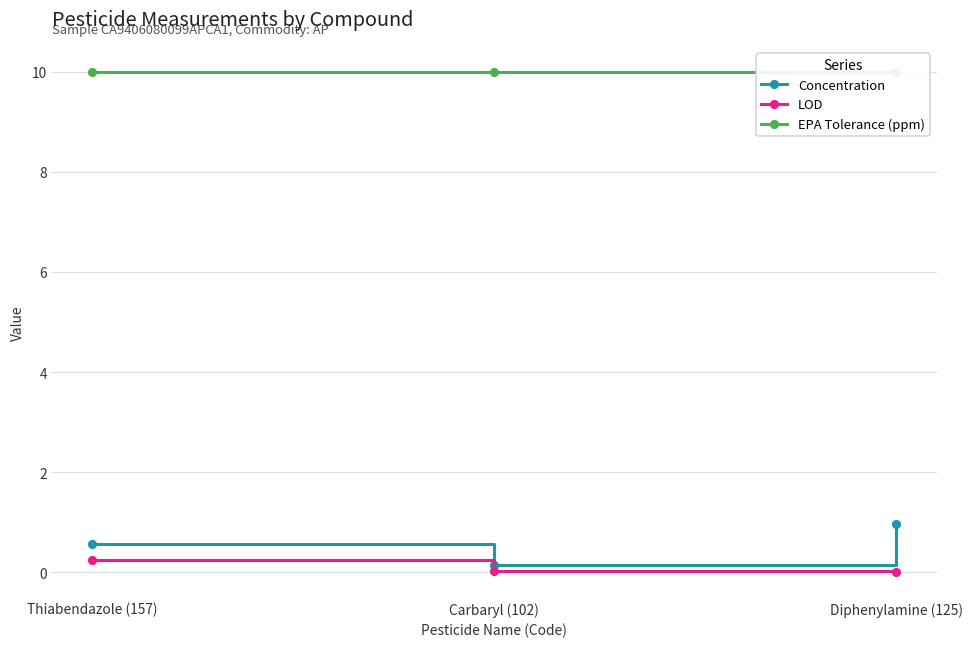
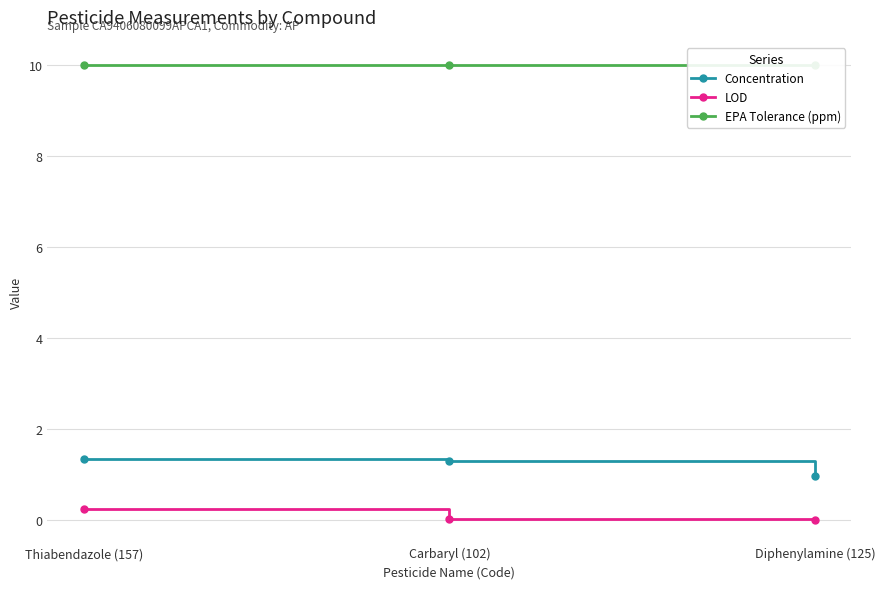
  {
    "Concentration": {
-     "Thiabendazole (157)": 0.6,
-     "Carbaryl (102)": 0.2,
+     "Thiabendazole (157)": 1.3,
+     "Carbaryl (102)": 1.3,
      "Diphenylamine (125)": 1.0
    },
    "LOD": {
      "Thiabendazole (157)": 0.3,
      "Carbaryl (102)": 0.0,
      "Diphenylamine (125)": 0.0
    },
    "EPA Tolerance (ppm)": {
      "Thiabendazole (157)": 10.0,
      "Carbaryl (102)": 10.0
    }
  }
